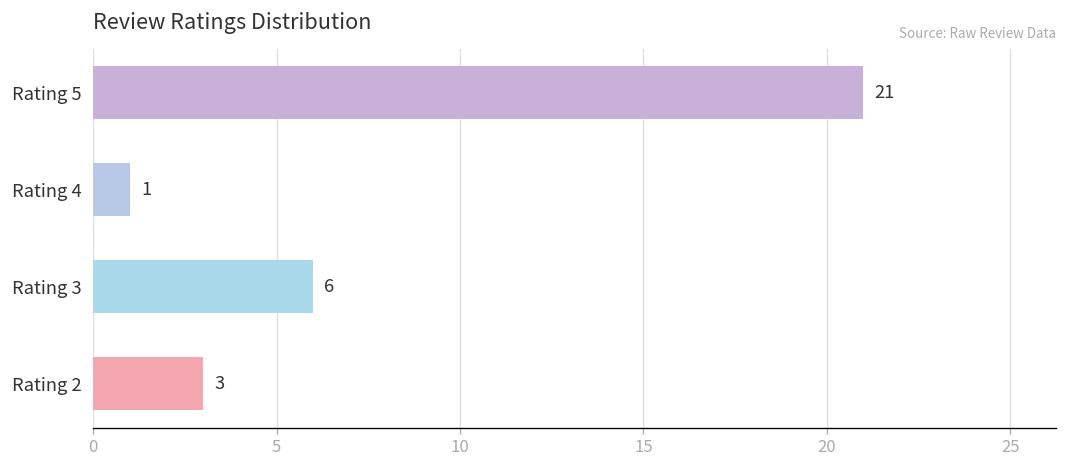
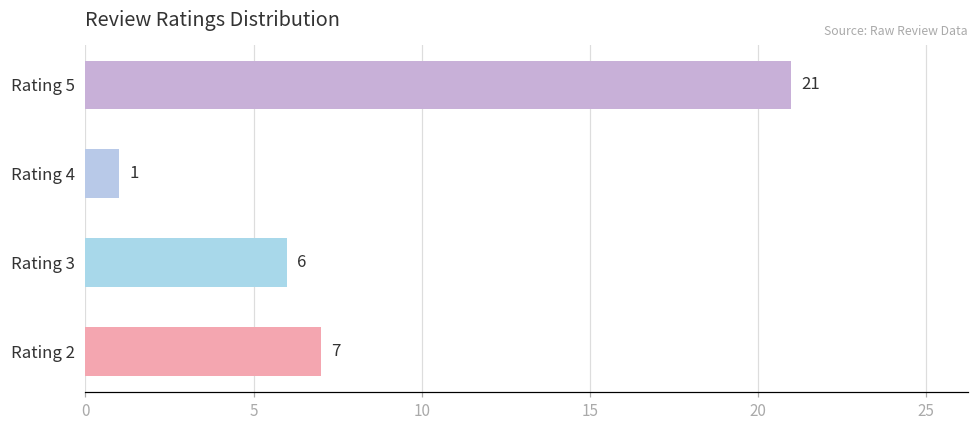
  {
    "Rating 5": 21,
    "Rating 4": 1,
    "Rating 3": 6,
-   "Rating 2": 3
+   "Rating 2": 7
  }
